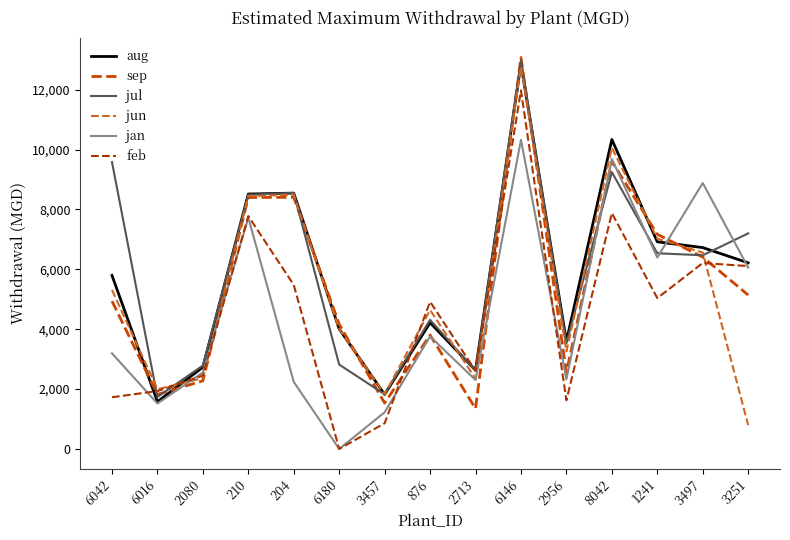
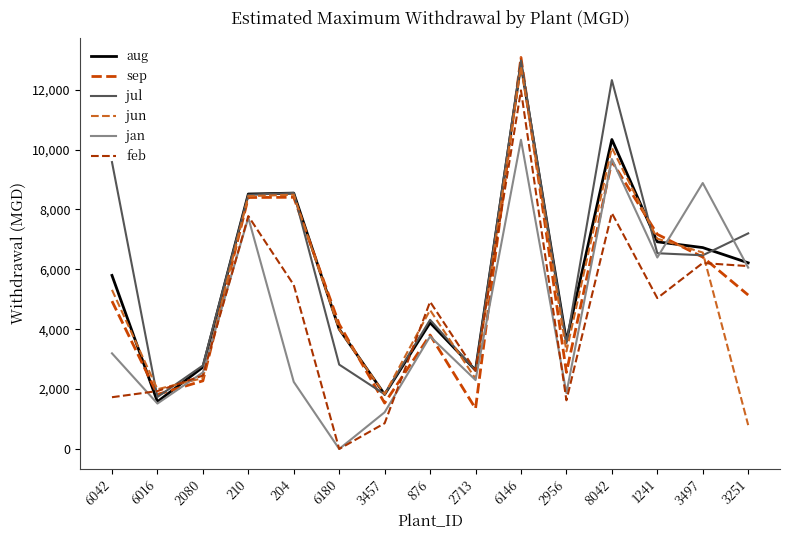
  {
    "aug": {
      "6042": "5,800",
      "876": "4,200",
      "6146": "12,900",
      "8042": "10,300",
      "1241": "6,900",
      "3497": "6,700",
      "3251": "6,200"
    },
    "jul": {
      "6042": "9,600",
      "6016": "1,700",
      "6180": "2,800",
      "876": "4,300",
      "6146": "13,000",
-     "8042": "9,200",
+     "8042": "12,300",
      "1241": "6,500",
      "3251": "7,200"
    },
    "jan": {
      "6042": "3,200",
      "2080": "2,600",
      "204": "2,200",
      "3457": "1,200",
      "6146": "10,300",
-     "2956": "2,300",
+     "2956": "1,900",
      "1241": "6,400",
      "3497": "8,900"
    }
  }
